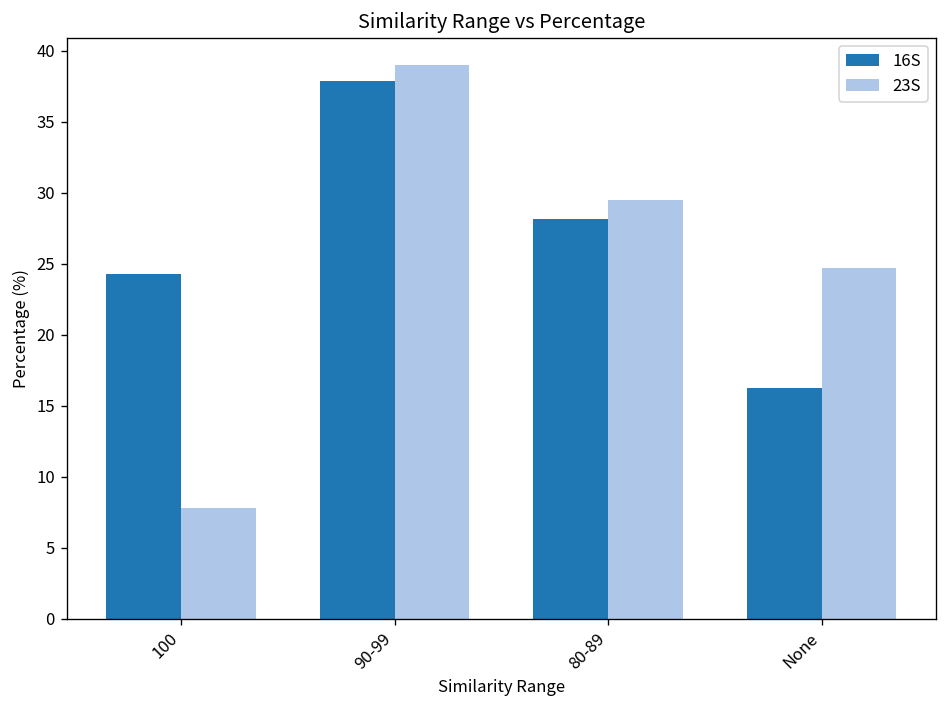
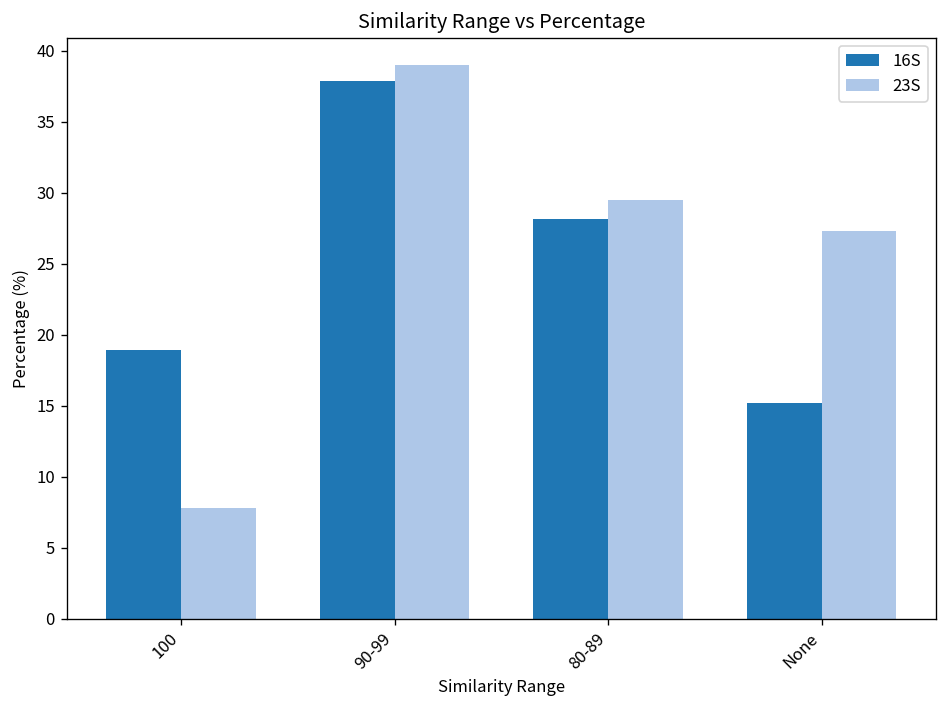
  {
    "16S": {
-     "100": 24.3,
+     "100": 18.9,
      "90-99": 37.8,
      "80-89": 28.1,
-     "None": 16.2
+     "None": 15.1
    },
    "23S": {
      "100": 7.8,
      "90-99": 39.0,
      "80-89": 29.5,
-     "None": 24.7
+     "None": 27.3
    }
  }
